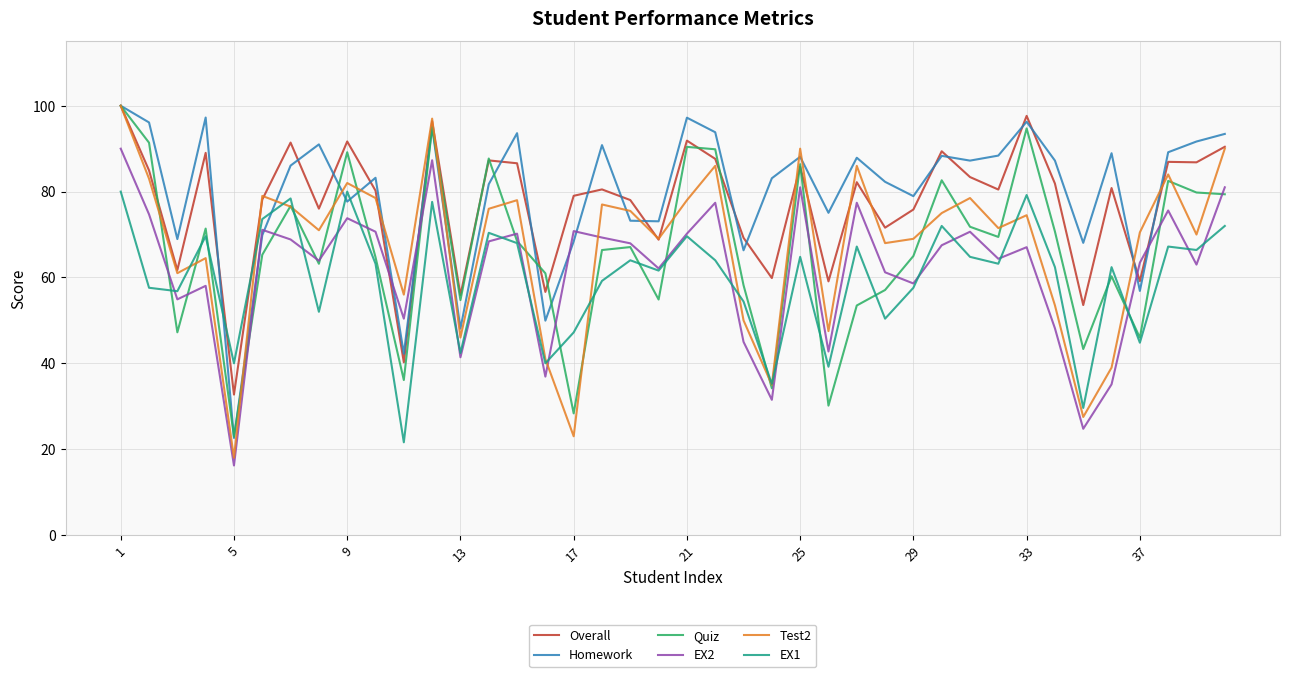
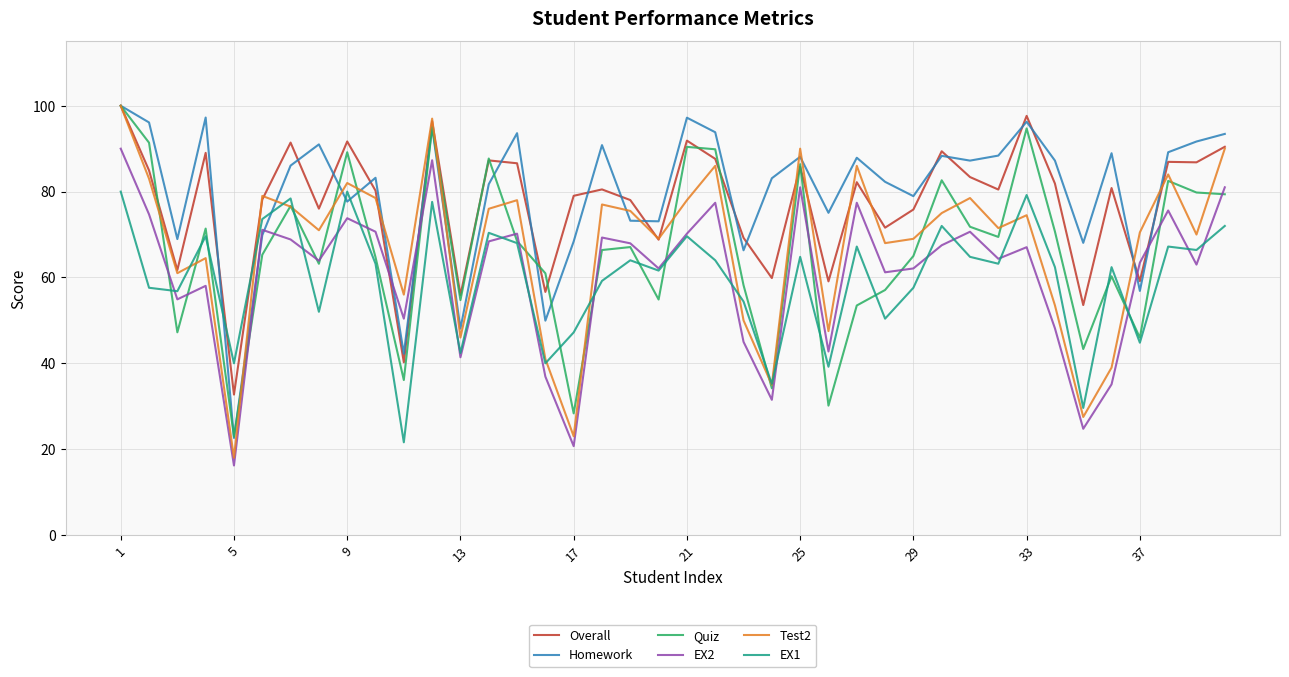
  {
    "Overall": {
      "5": 33,
      "9": 92,
      "13": 56,
      "17": 79,
      "21": 92,
      "29": 76,
      "33": 98,
      "37": 59
    },
    "Homework": {
      "9": 78,
      "13": 48,
      "17": 68,
      "21": 97,
      "25": 88,
      "29": 79,
      "33": 96,
      "37": 57
    },
    "EX2": {
      "1": 90,
      "5": 16,
      "9": 74,
      "13": 41,
-     "17": 71,
+     "17": 21,
      "21": 70,
      "25": 81,
-     "29": 59,
+     "29": 62,
      "33": 67,
      "37": 63
    },
    "Test2": {
      "5": 18,
      "9": 82,
      "13": 46,
      "17": 23,
      "21": 78,
      "25": 90,
      "29": 69,
      "33": 75,
      "37": 71
    }
  }
